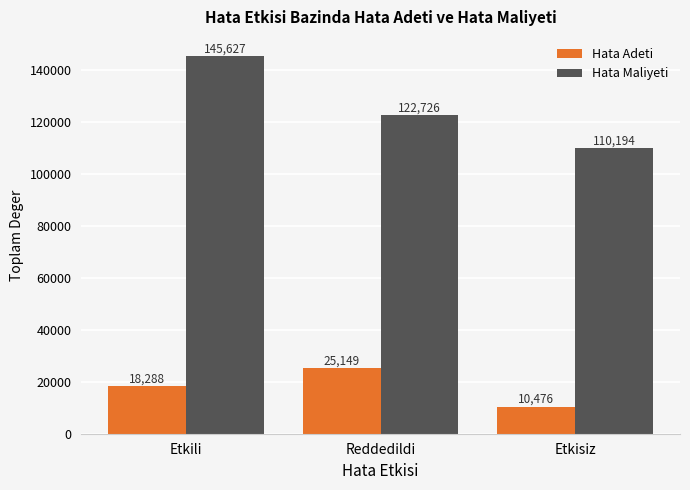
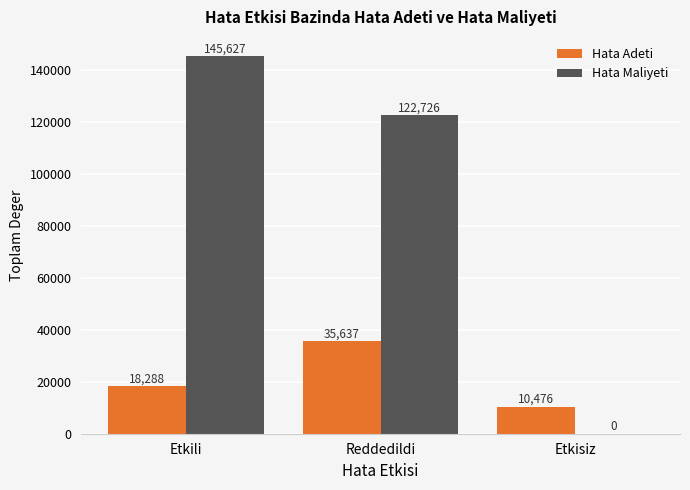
  {
    "Hata Adeti": {
      "Etkili": "18,288",
-     "Reddedildi": "25,149",
+     "Reddedildi": "35,637",
      "Etkisiz": "10,476"
    },
    "Hata Maliyeti": {
      "Etkili": "145,627",
      "Reddedildi": "122,726",
-     "Etkisiz": "110,194"
+     "Etkisiz": "0"
    }
  }
